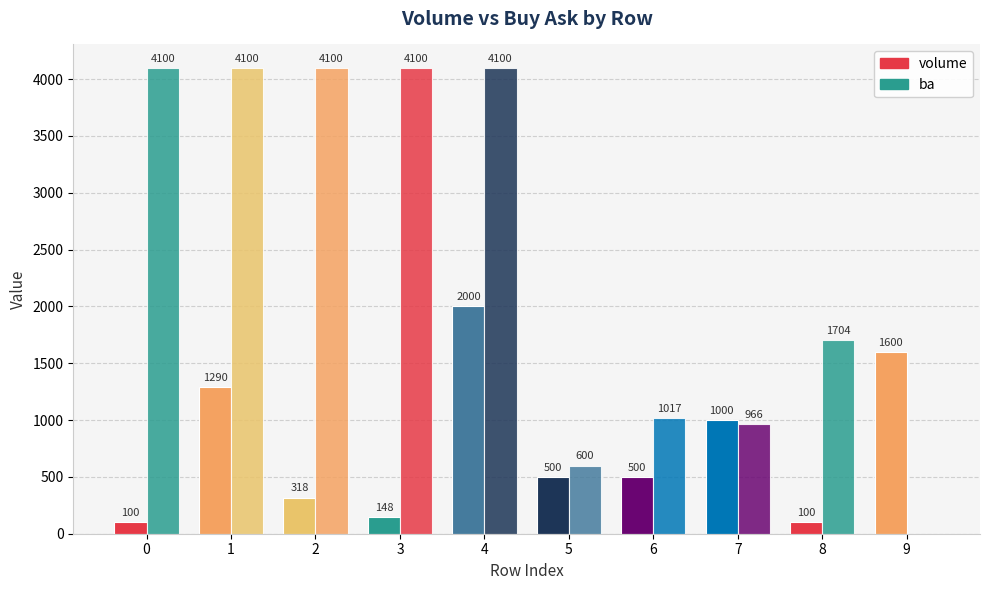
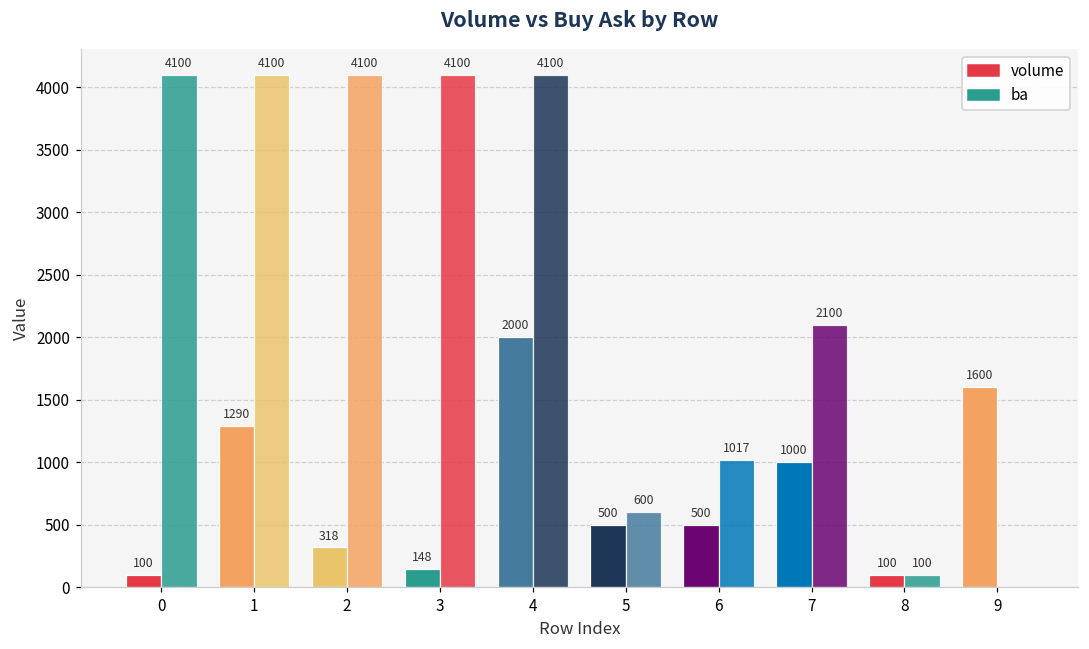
  {
    "volume": {
      "0": 100,
      "1": 1290,
      "2": 318,
      "3": 148,
      "4": 2000,
      "5": 500,
      "6": 500,
      "7": 1000,
      "8": 100,
      "9": 1600
    },
    "ba": {
      "0": 4100,
      "1": 4100,
      "2": 4100,
      "3": 4100,
      "4": 4100,
      "5": 600,
      "6": 1017,
-     "7": 966,
-     "8": 1704
+     "7": 2100,
+     "8": 100
    }
  }
